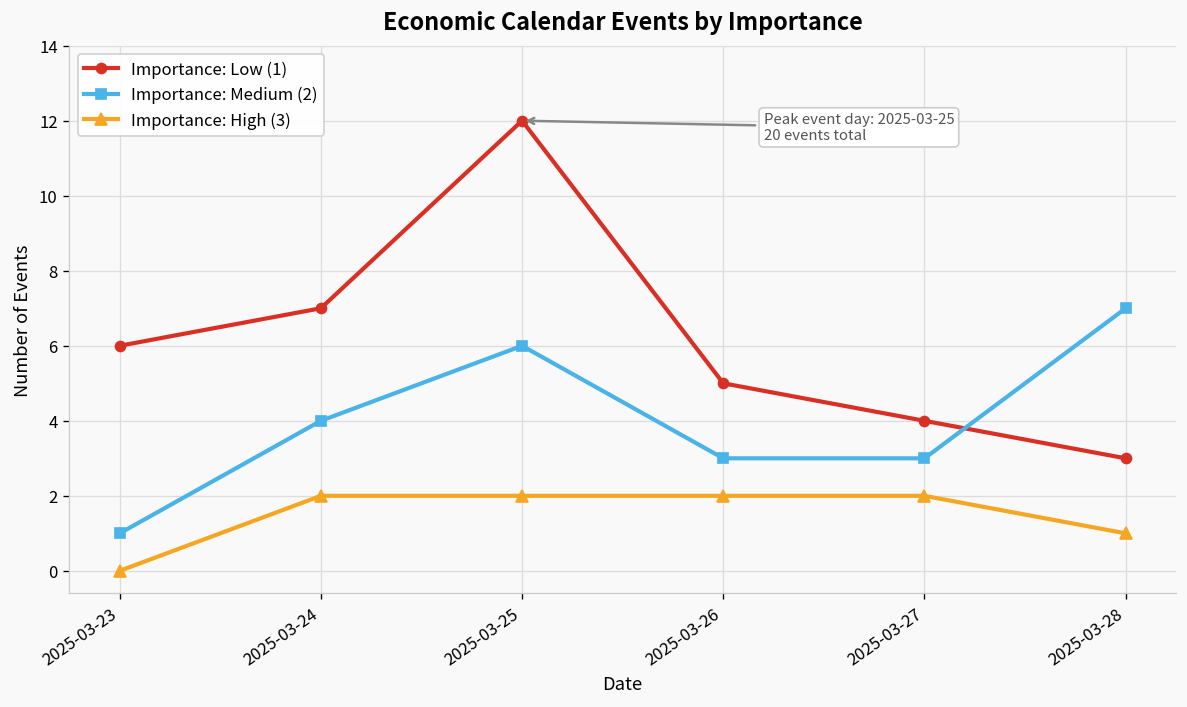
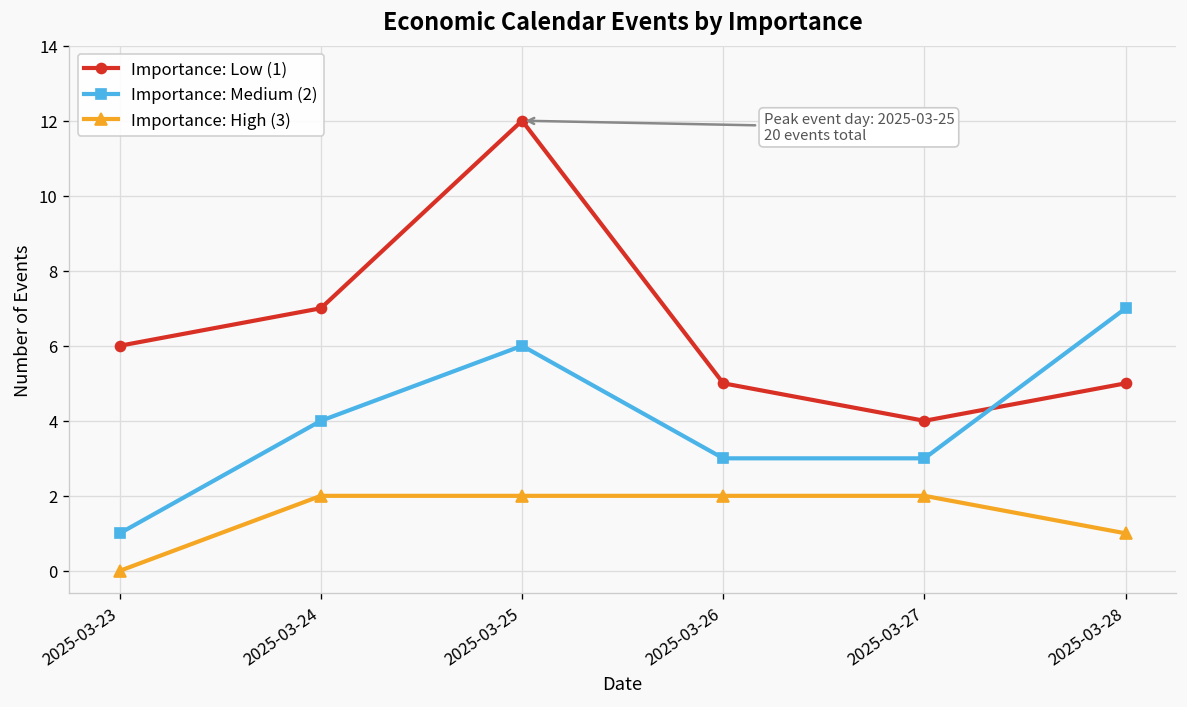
  {
    "Importance: Low (1)": {
      "2025-03-23": 6,
      "2025-03-24": 7,
      "2025-03-26": 5,
      "2025-03-27": 4,
-     "2025-03-28": 3
+     "2025-03-28": 5
    },
    "Importance: Medium (2)": {
      "2025-03-23": 1,
      "2025-03-24": 4,
      "2025-03-25": 6,
      "2025-03-26": 3,
      "2025-03-27": 3,
      "2025-03-28": 7
    },
    "Importance: High (3)": {
      "2025-03-23": 0,
      "2025-03-24": 2,
      "2025-03-25": 2,
      "2025-03-26": 2,
      "2025-03-27": 2,
      "2025-03-28": 1
    }
  }
